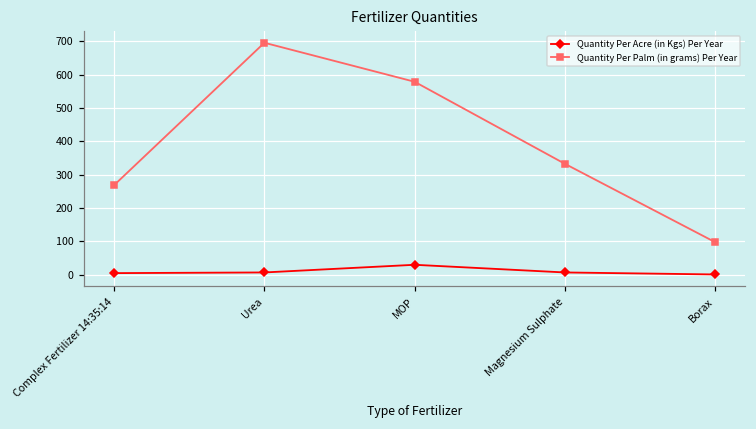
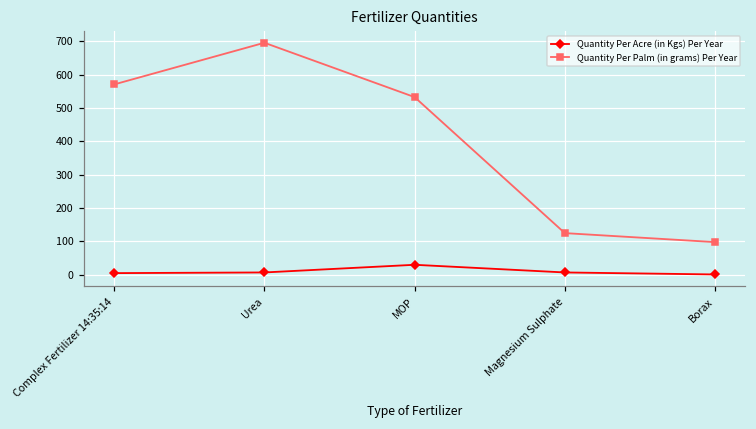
  {
    "Quantity Per Acre (in Kgs) Per Year": {
      "Complex Fertilizer 14:35:14": 10,
      "Urea": 10,
      "MOP": 30,
      "Magnesium Sulphate": 10,
      "Borax": 0
    },
    "Quantity Per Palm (in grams) Per Year": {
-     "Complex Fertilizer 14:35:14": 270,
+     "Complex Fertilizer 14:35:14": 570,
      "Urea": 700,
-     "MOP": 580,
-     "Magnesium Sulphate": 330,
+     "MOP": 530,
+     "Magnesium Sulphate": 130,
      "Borax": 100
    }
  }
